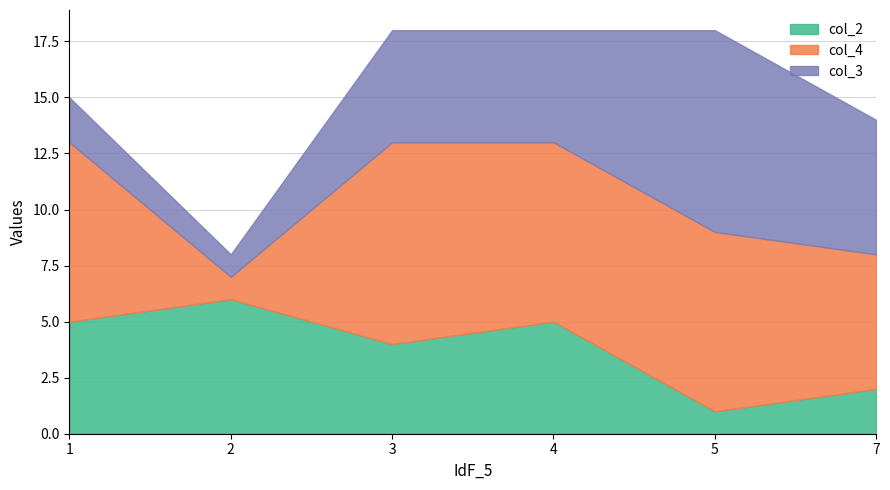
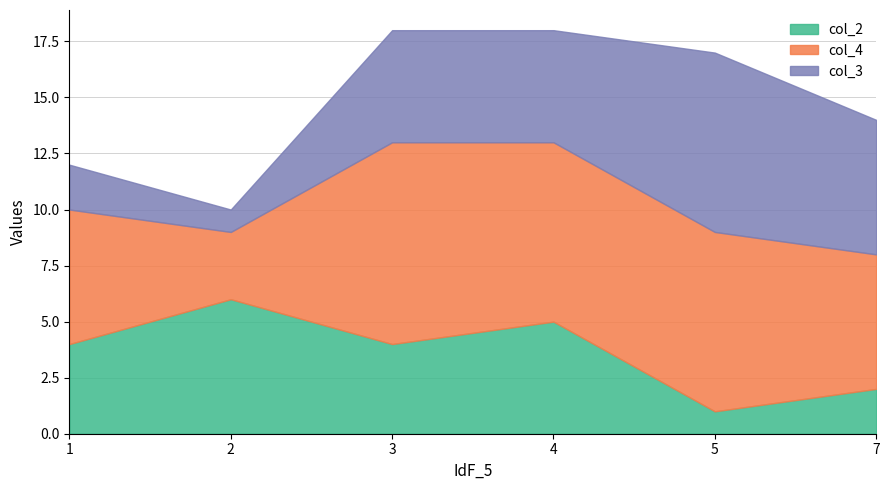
  {
    "col_2": {
-     "1": 5,
+     "1": 4,
      "2": 6,
      "3": 4,
      "4": 5,
      "5": 1,
      "7": 2
    },
    "col_4": {
-     "1": 8,
-     "2": 1,
+     "1": 6,
+     "2": 3,
      "3": 9,
      "4": 8,
      "5": 8,
      "7": 6
    },
    "col_3": {
      "1": 2,
      "2": 1,
      "3": 5,
      "4": 5,
-     "5": 9,
+     "5": 8,
      "7": 6
    }
  }
